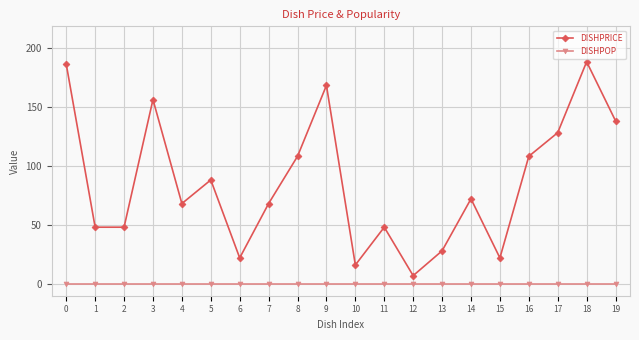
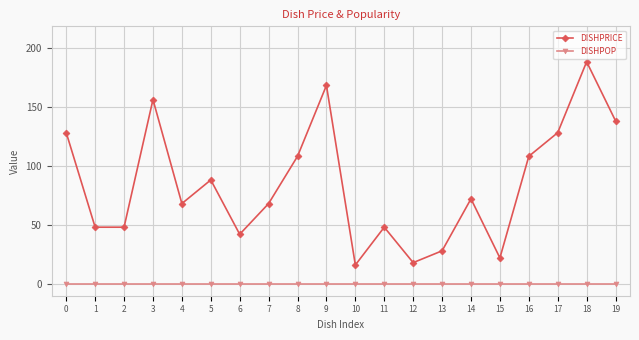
  {
    "DISHPRICE": {
-     "0": 186,
+     "0": 128,
      "1": 48,
      "2": 48,
      "3": 156,
      "4": 68,
      "5": 88,
-     "6": 22,
+     "6": 42,
      "7": 68,
      "8": 108,
      "9": 168,
      "10": 16,
      "11": 48,
-     "12": 7,
+     "12": 18,
      "13": 28,
      "14": 72,
      "15": 22,
      "16": 108,
      "17": 128,
      "18": 188,
      "19": 138
    },
    "DISHPOP": {
      "0": 0,
      "1": 0,
      "2": 0,
      "3": 0,
      "4": 0,
      "5": 0,
      "6": 0,
      "7": 0,
      "8": 0,
      "9": 0,
      "10": 0,
      "11": 0,
      "12": 0,
      "13": 0,
      "14": 0,
      "15": 0,
      "16": 0,
      "17": 0,
      "18": 0,
      "19": 0
    }
  }
